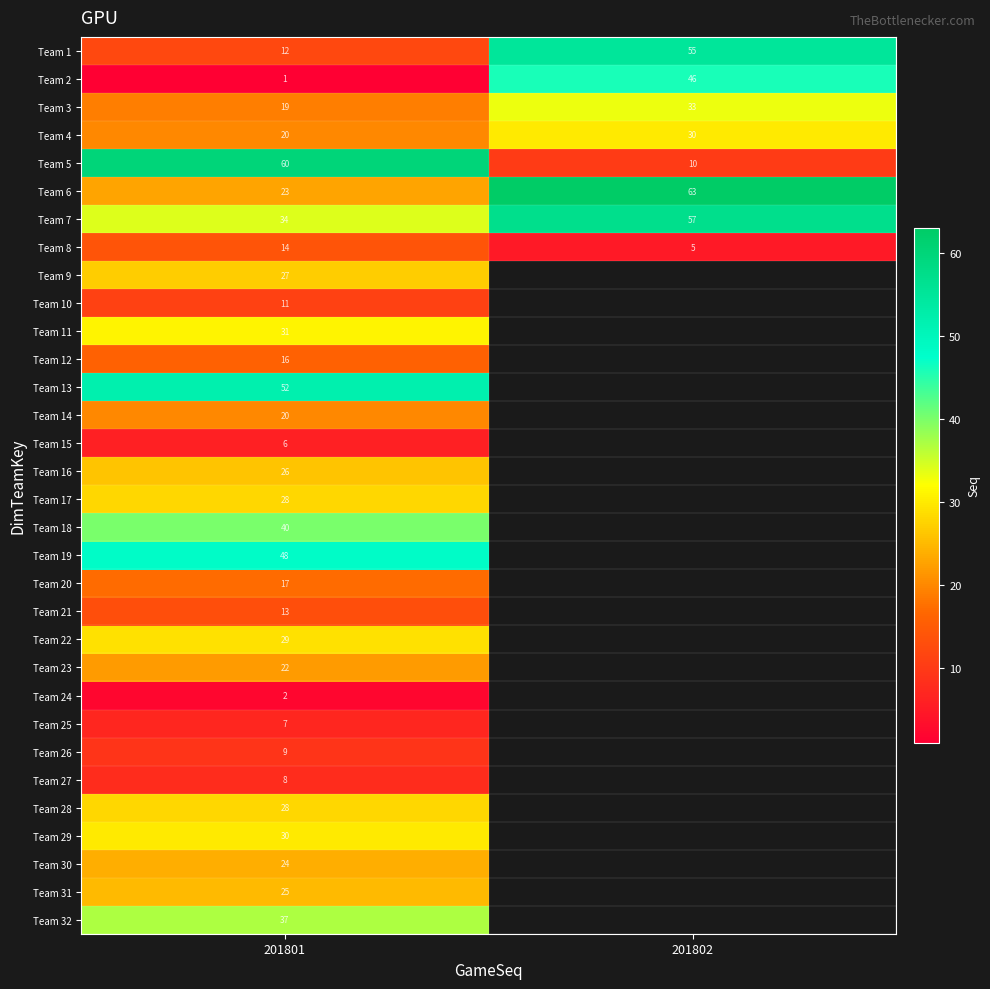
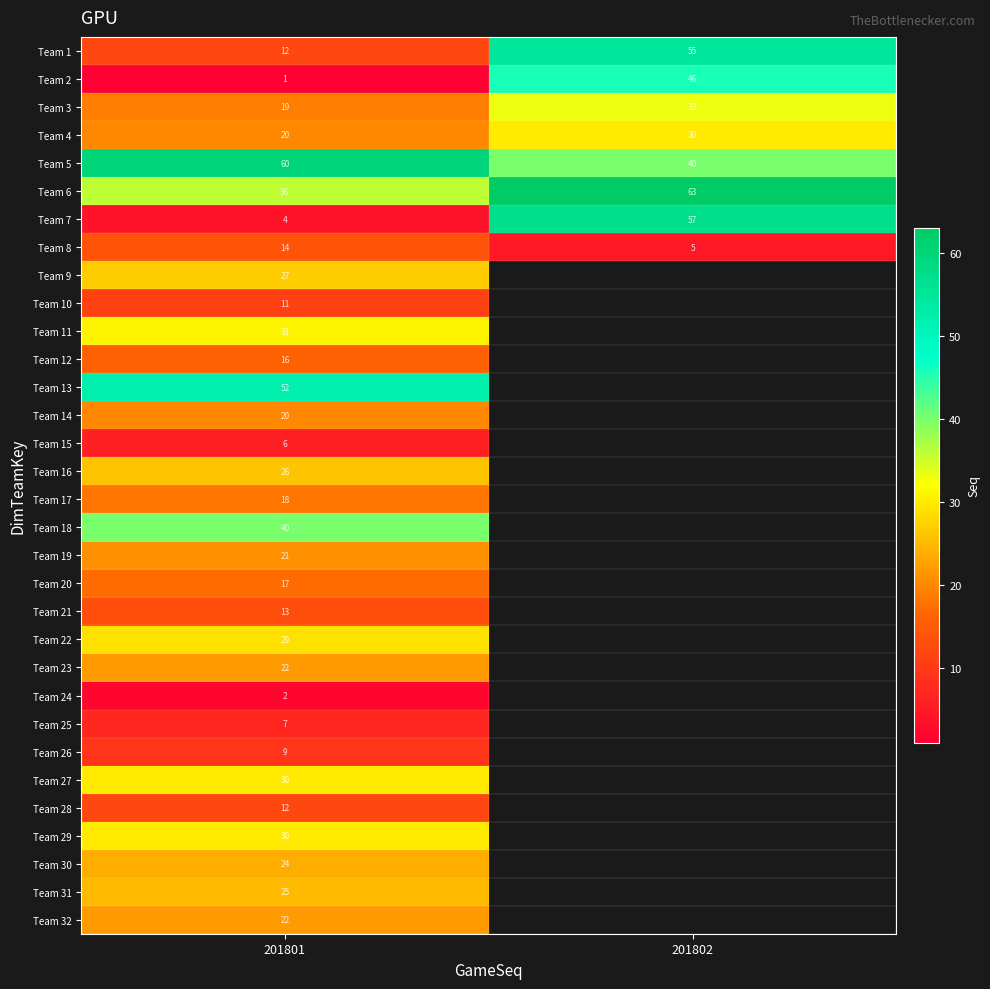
  {
    "Team 1": {
      "201801": 12,
      "201802": 55
    },
    "Team 2": {
      "201801": 1,
      "201802": 46
    },
    "Team 3": {
      "201801": 19,
      "201802": 33
    },
    "Team 4": {
      "201801": 20,
      "201802": 30
    },
    "Team 5": {
      "201801": 60,
-     "201802": 10
+     "201802": 40
    },
    "Team 6": {
-     "201801": 23,
+     "201801": 36,
      "201802": 63
    },
    "Team 7": {
-     "201801": 34,
+     "201801": 4,
      "201802": 57
    },
    "Team 8": {
      "201801": 14,
      "201802": 5
    },
    "Team 9": {
      "201801": 27
    },
    "Team 10": {
      "201801": 11
    },
    "Team 11": {
      "201801": 31
    },
    "Team 12": {
      "201801": 16
    },
    "Team 13": {
      "201801": 52
    },
    "Team 14": {
      "201801": 20
    },
    "Team 15": {
      "201801": 6
    },
    "Team 16": {
      "201801": 26
    },
    "Team 17": {
-     "201801": 28
+     "201801": 18
    },
    "Team 18": {
      "201801": 40
    },
    "Team 19": {
-     "201801": 48
+     "201801": 21
    },
    "Team 20": {
      "201801": 17
    },
    "Team 21": {
      "201801": 13
    },
    "Team 22": {
      "201801": 29
    },
    "Team 23": {
      "201801": 22
    },
    "Team 24": {
      "201801": 2
    },
    "Team 25": {
      "201801": 7
    },
    "Team 26": {
      "201801": 9
    },
    "Team 27": {
-     "201801": 8
+     "201801": 30
    },
    "Team 28": {
-     "201801": 28
+     "201801": 12
    },
    "Team 29": {
      "201801": 30
    },
    "Team 30": {
      "201801": 24
    },
    "Team 31": {
      "201801": 25
    },
    "Team 32": {
-     "201801": 37
+     "201801": 22
    }
  }
